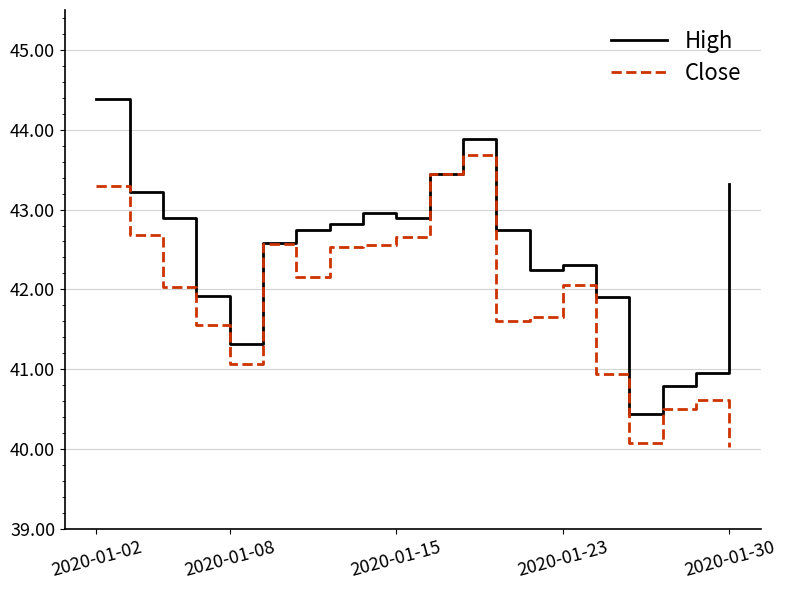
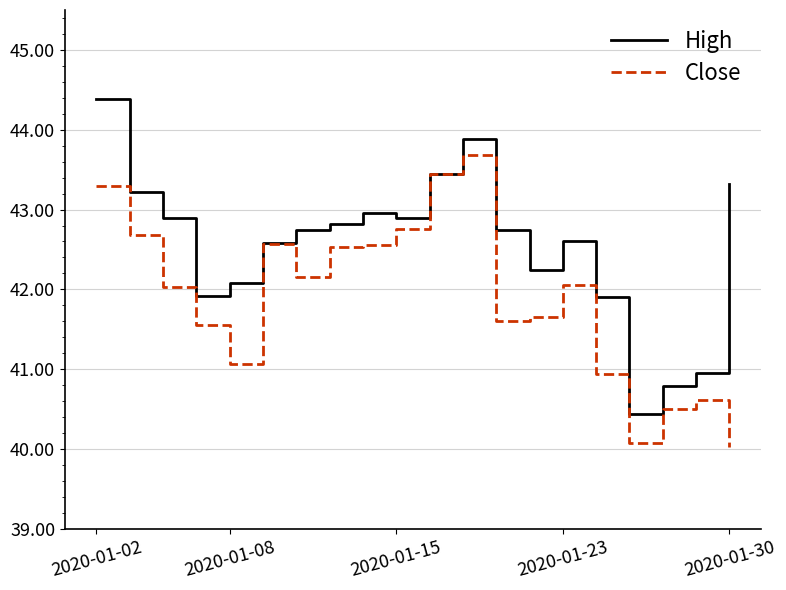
  {
    "High": {
      "2020-01-02": 44.4,
-     "2020-01-08": 41.3,
+     "2020-01-08": 42.1,
      "2020-01-15": 42.9,
-     "2020-01-23": 42.3,
+     "2020-01-23": 42.6,
      "2020-01-30": 43.3
    },
    "Close": {
      "2020-01-02": 43.3,
      "2020-01-08": 41.1,
-     "2020-01-15": 42.7,
+     "2020-01-15": 42.8,
      "2020-01-23": 42.1,
      "2020-01-30": 40.0
    }
  }
